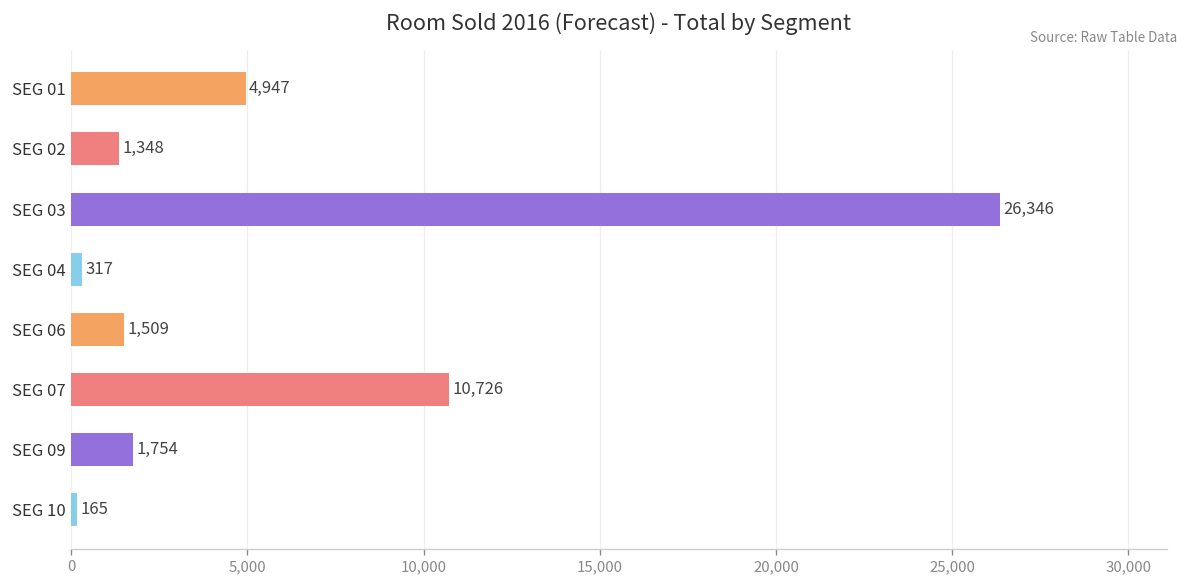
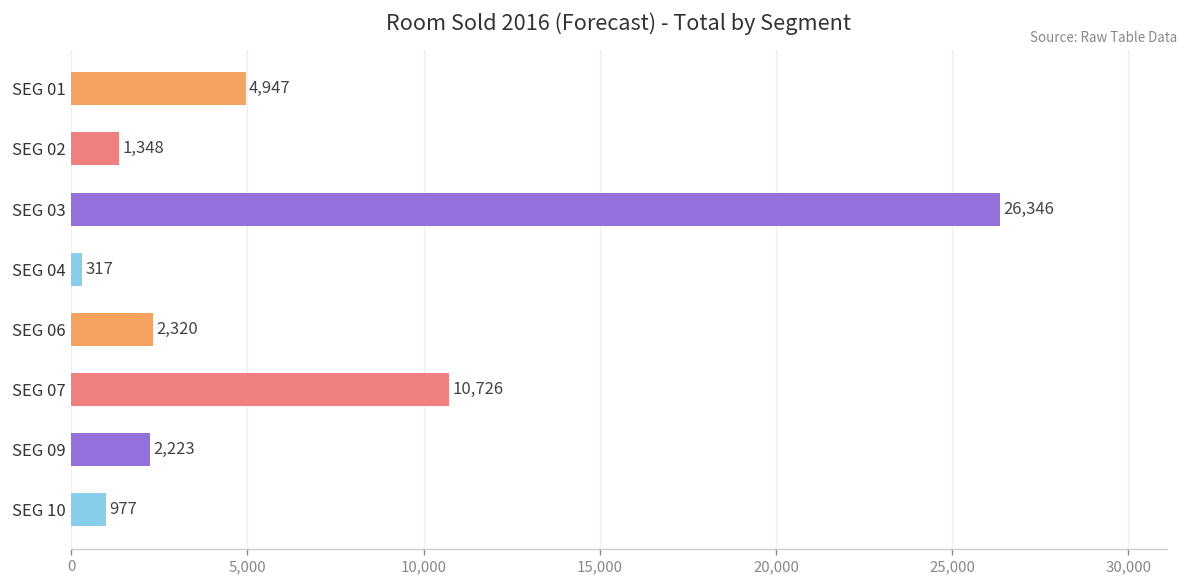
  {
    "SEG 01": "4,947",
    "SEG 02": "1,348",
    "SEG 03": "26,346",
    "SEG 04": "317",
-   "SEG 06": "1,509",
+   "SEG 06": "2,320",
    "SEG 07": "10,726",
-   "SEG 09": "1,754",
-   "SEG 10": "165"
+   "SEG 09": "2,223",
+   "SEG 10": "977"
  }
